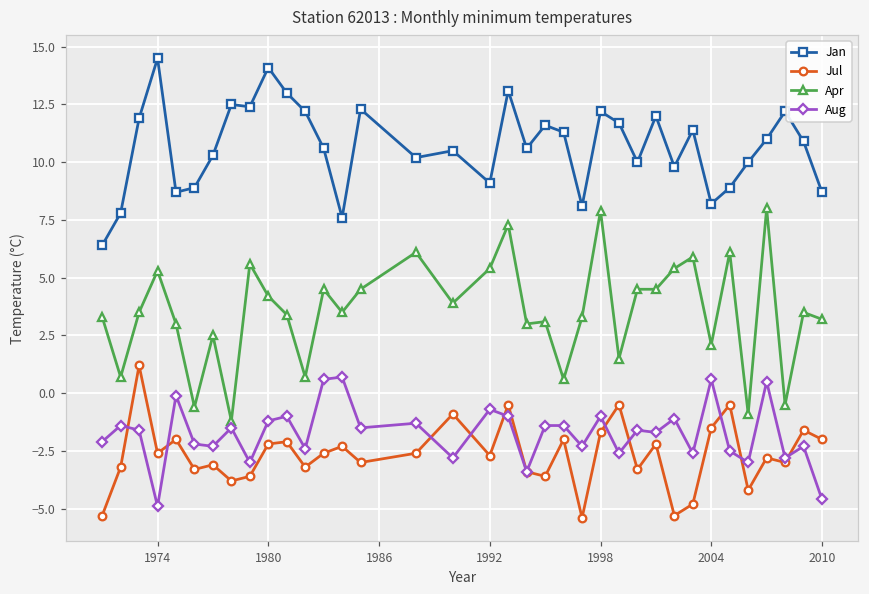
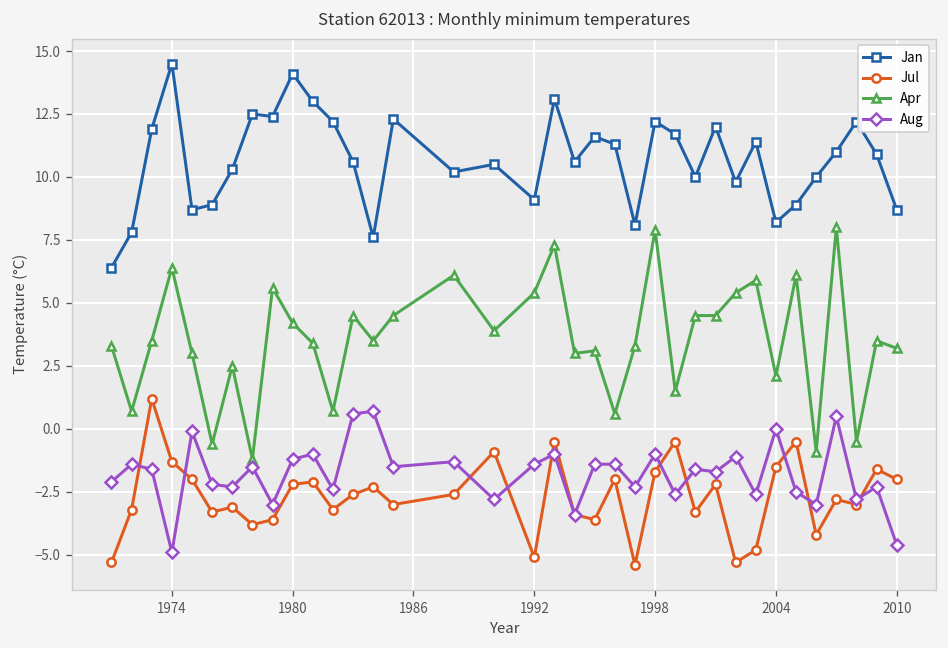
  {
    "Jan": {
      "1974": 14.5,
      "1980": 14.1,
      "1992": 9.1,
      "1998": 12.2,
      "2004": 8.2,
      "2010": 8.7
    },
    "Jul": {
-     "1974": -2.6,
+     "1974": -1.3,
      "1980": -2.2,
-     "1992": -2.7,
+     "1992": -5.1,
      "1998": -1.7,
      "2004": -1.5,
      "2010": -2.0
    },
    "Apr": {
-     "1974": 5.3,
+     "1974": 6.4,
      "1980": 4.2,
      "1992": 5.4,
      "1998": 7.9,
      "2004": 2.1,
      "2010": 3.2
    },
    "Aug": {
      "1974": -4.9,
      "1980": -1.2,
-     "1992": -0.7,
+     "1992": -1.4,
      "1998": -1.0,
-     "2004": 0.6,
+     "2004": 0.0,
      "2010": -4.6
    }
  }
